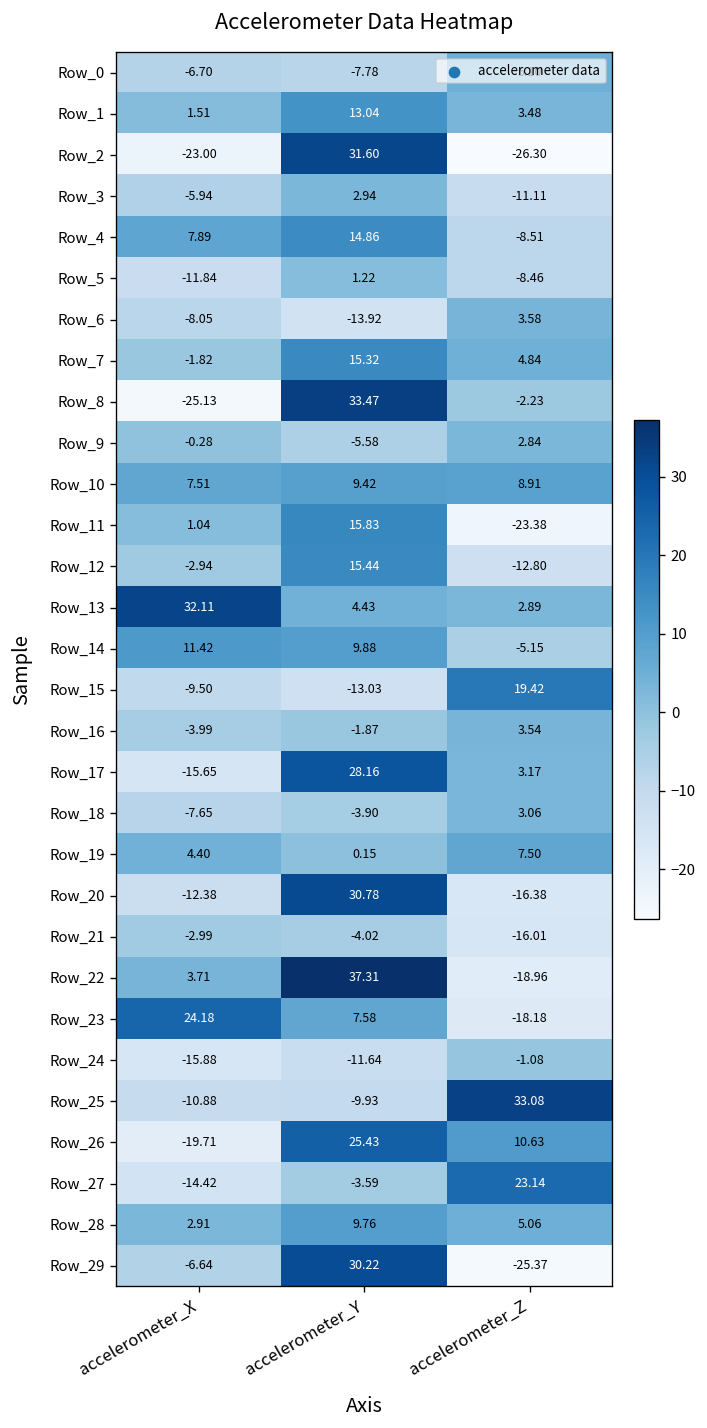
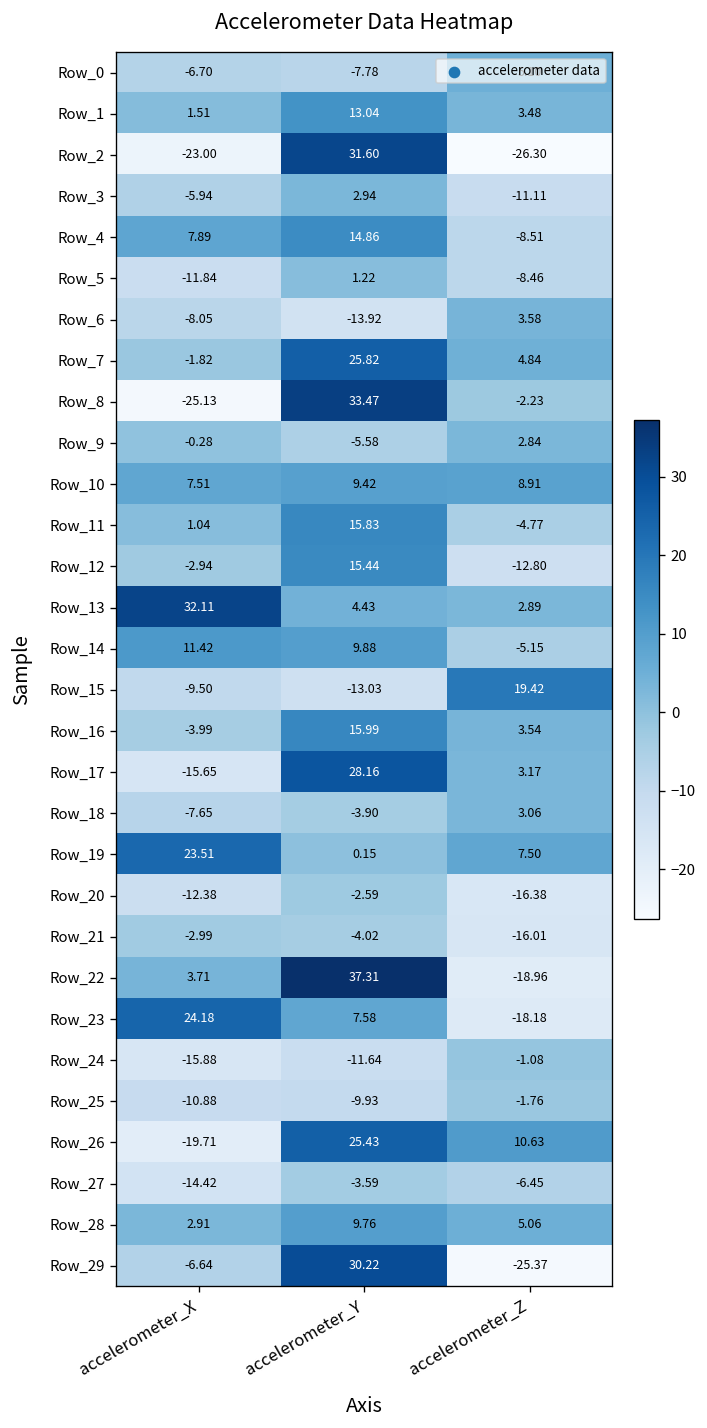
  {
    "Row_0": {
      "accelerometer_X": -6.70,
      "accelerometer_Y": -7.78
    },
    "Row_1": {
      "accelerometer_X": 1.51,
      "accelerometer_Y": 13.04,
      "accelerometer_Z": 3.48
    },
    "Row_2": {
      "accelerometer_X": -23.00,
      "accelerometer_Y": 31.60,
      "accelerometer_Z": -26.30
    },
    "Row_3": {
      "accelerometer_X": -5.94,
      "accelerometer_Y": 2.94,
      "accelerometer_Z": -11.11
    },
    "Row_4": {
      "accelerometer_X": 7.89,
      "accelerometer_Y": 14.86,
      "accelerometer_Z": -8.51
    },
    "Row_5": {
      "accelerometer_X": -11.84,
      "accelerometer_Y": 1.22,
      "accelerometer_Z": -8.46
    },
    "Row_6": {
      "accelerometer_X": -8.05,
      "accelerometer_Y": -13.92,
      "accelerometer_Z": 3.58
    },
    "Row_7": {
      "accelerometer_X": -1.82,
-     "accelerometer_Y": 15.32,
+     "accelerometer_Y": 25.82,
      "accelerometer_Z": 4.84
    },
    "Row_8": {
      "accelerometer_X": -25.13,
      "accelerometer_Y": 33.47,
      "accelerometer_Z": -2.23
    },
    "Row_9": {
      "accelerometer_X": -0.28,
      "accelerometer_Y": -5.58,
      "accelerometer_Z": 2.84
    },
    "Row_10": {
      "accelerometer_X": 7.51,
      "accelerometer_Y": 9.42,
      "accelerometer_Z": 8.91
    },
    "Row_11": {
      "accelerometer_X": 1.04,
      "accelerometer_Y": 15.83,
-     "accelerometer_Z": -23.38
+     "accelerometer_Z": -4.77
    },
    "Row_12": {
      "accelerometer_X": -2.94,
      "accelerometer_Y": 15.44,
      "accelerometer_Z": -12.80
    },
    "Row_13": {
      "accelerometer_X": 32.11,
      "accelerometer_Y": 4.43,
      "accelerometer_Z": 2.89
    },
    "Row_14": {
      "accelerometer_X": 11.42,
      "accelerometer_Y": 9.88,
      "accelerometer_Z": -5.15
    },
    "Row_15": {
      "accelerometer_X": -9.50,
      "accelerometer_Y": -13.03,
      "accelerometer_Z": 19.42
    },
    "Row_16": {
      "accelerometer_X": -3.99,
-     "accelerometer_Y": -1.87,
+     "accelerometer_Y": 15.99,
      "accelerometer_Z": 3.54
    },
    "Row_17": {
      "accelerometer_X": -15.65,
      "accelerometer_Y": 28.16,
      "accelerometer_Z": 3.17
    },
    "Row_18": {
      "accelerometer_X": -7.65,
      "accelerometer_Y": -3.90,
      "accelerometer_Z": 3.06
    },
    "Row_19": {
-     "accelerometer_X": 4.40,
+     "accelerometer_X": 23.51,
      "accelerometer_Y": 0.15,
      "accelerometer_Z": 7.50
    },
    "Row_20": {
      "accelerometer_X": -12.38,
-     "accelerometer_Y": 30.78,
+     "accelerometer_Y": -2.59,
      "accelerometer_Z": -16.38
    },
    "Row_21": {
      "accelerometer_X": -2.99,
      "accelerometer_Y": -4.02,
      "accelerometer_Z": -16.01
    },
    "Row_22": {
      "accelerometer_X": 3.71,
      "accelerometer_Y": 37.31,
      "accelerometer_Z": -18.96
    },
    "Row_23": {
      "accelerometer_X": 24.18,
      "accelerometer_Y": 7.58,
      "accelerometer_Z": -18.18
    },
    "Row_24": {
      "accelerometer_X": -15.88,
      "accelerometer_Y": -11.64,
      "accelerometer_Z": -1.08
    },
    "Row_25": {
      "accelerometer_X": -10.88,
      "accelerometer_Y": -9.93,
-     "accelerometer_Z": 33.08
+     "accelerometer_Z": -1.76
    },
    "Row_26": {
      "accelerometer_X": -19.71,
      "accelerometer_Y": 25.43,
      "accelerometer_Z": 10.63
    },
    "Row_27": {
      "accelerometer_X": -14.42,
      "accelerometer_Y": -3.59,
-     "accelerometer_Z": 23.14
+     "accelerometer_Z": -6.45
    },
    "Row_28": {
      "accelerometer_X": 2.91,
      "accelerometer_Y": 9.76,
      "accelerometer_Z": 5.06
    },
    "Row_29": {
      "accelerometer_X": -6.64,
      "accelerometer_Y": 30.22,
      "accelerometer_Z": -25.37
    }
  }
